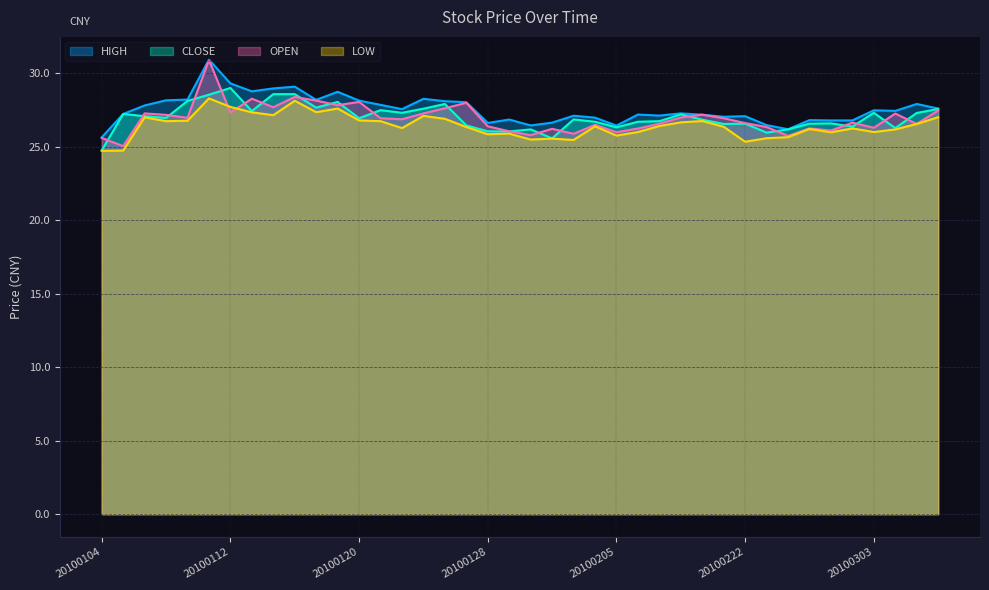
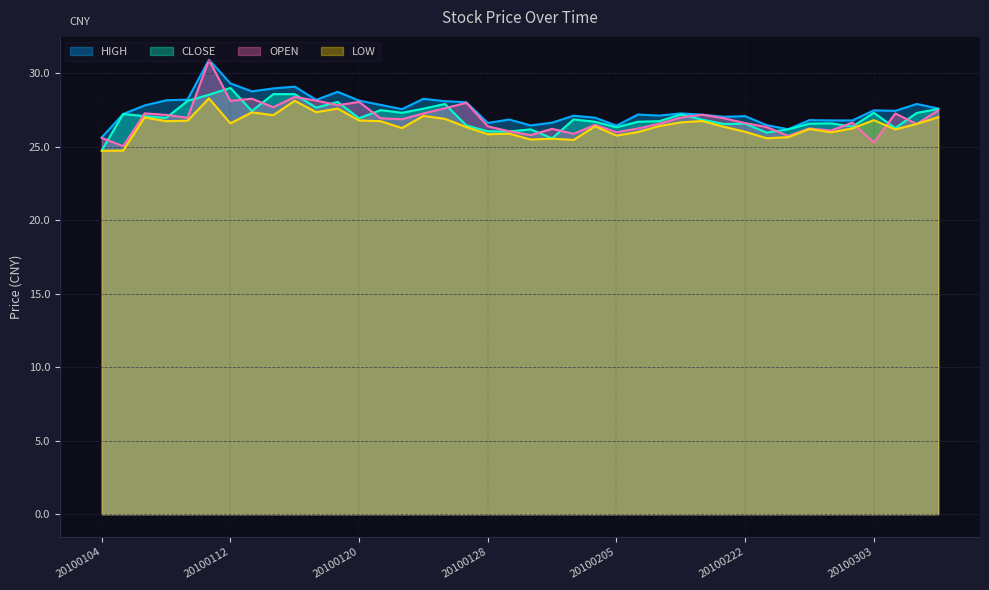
  {
    "OPEN": {
-     "20100112": 27.3,
+     "20100112": 28.1,
      "20100128": 26.4,
      "20100205": 26.0,
-     "20100303": 26.3
+     "20100303": 25.3
    },
    "LOW": {
-     "20100112": 27.7,
+     "20100112": 26.6,
      "20100128": 25.9,
      "20100205": 25.8,
-     "20100222": 25.4,
-     "20100303": 26.0
+     "20100222": 26.0,
+     "20100303": 26.8
    }
  }
